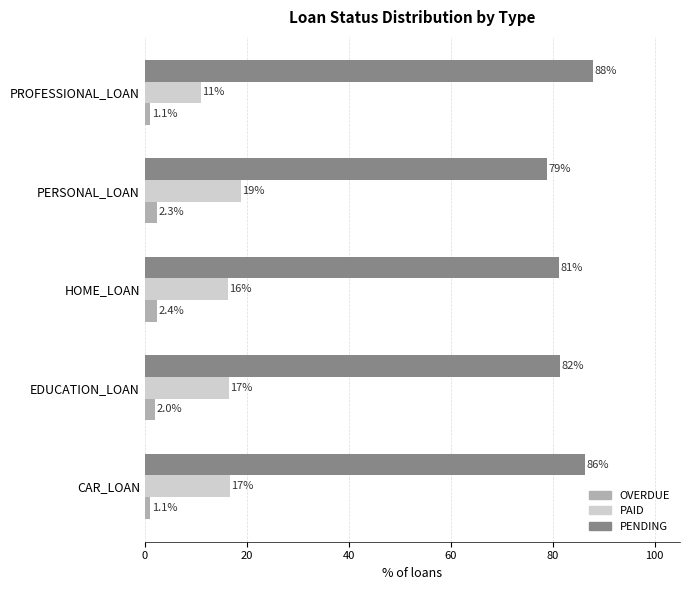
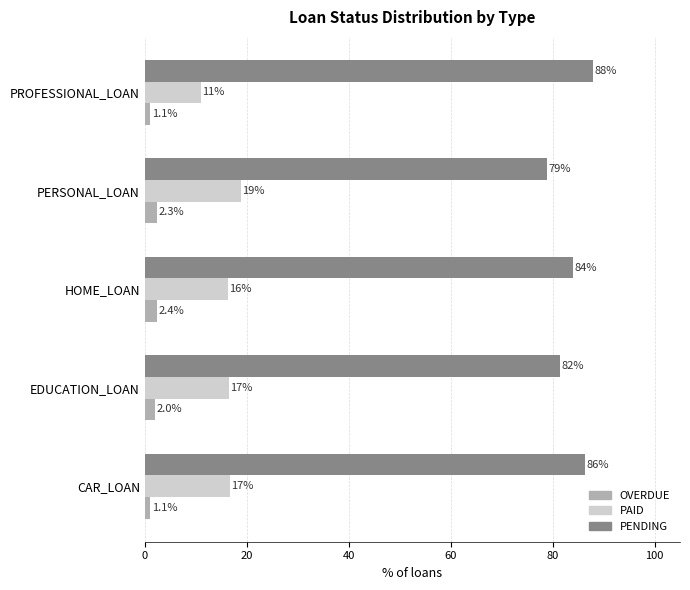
  {
    "PENDING": {
      "PROFESSIONAL_LOAN": "88%",
      "PERSONAL_LOAN": "79%",
-     "HOME_LOAN": "81%",
+     "HOME_LOAN": "84%",
      "EDUCATION_LOAN": "82%",
      "CAR_LOAN": "86%"
    }
  }
